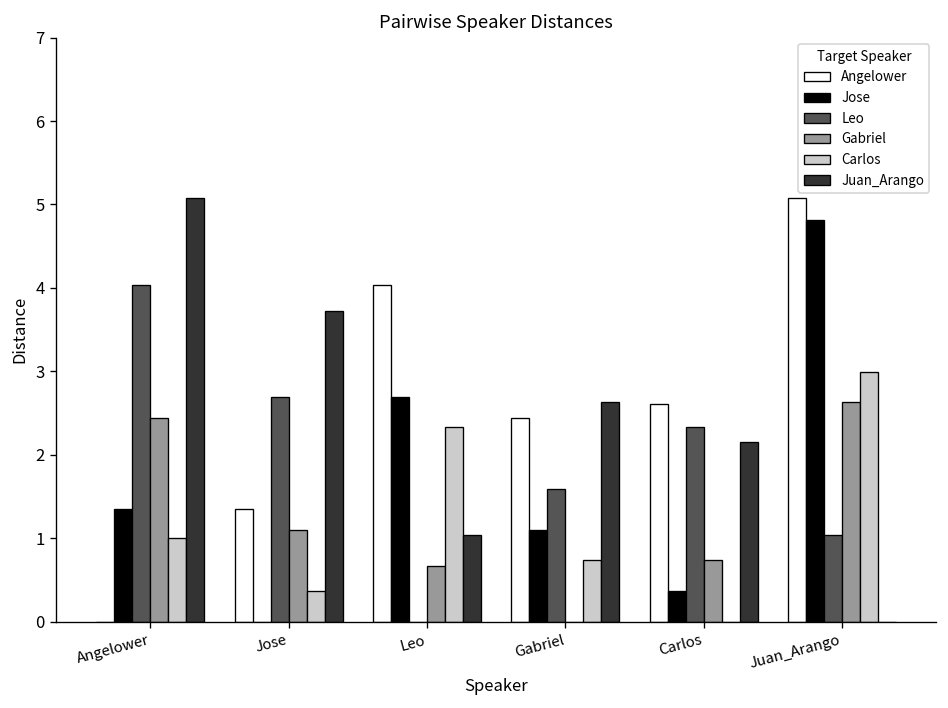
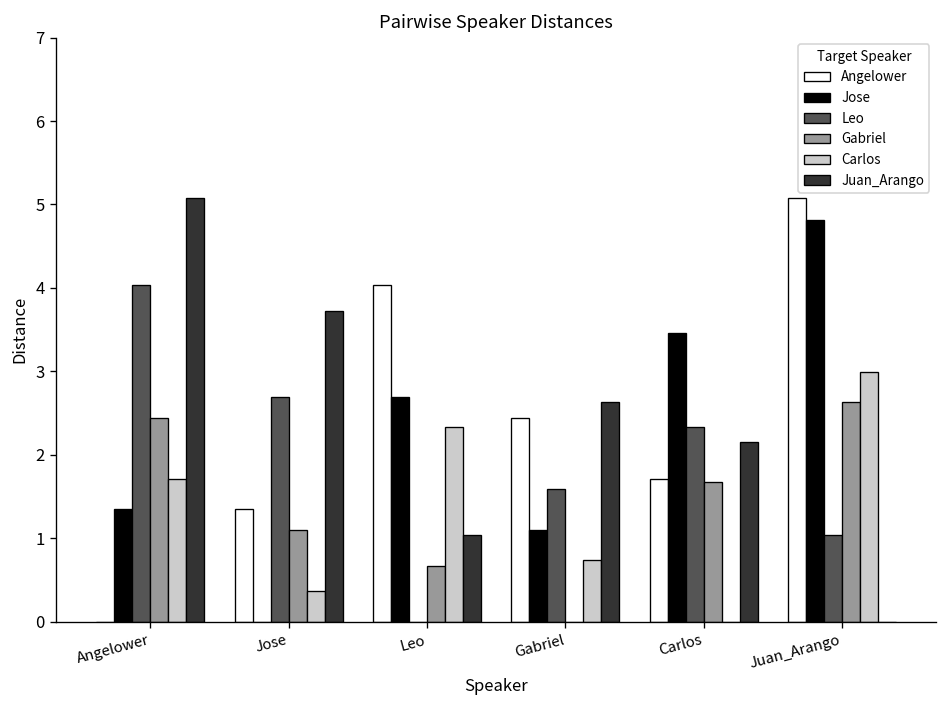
  {
    "Angelower": {
      "Angelower": 0.0,
      "Jose": 1.3,
      "Leo": 4.0,
      "Gabriel": 2.4,
-     "Carlos": 2.6,
+     "Carlos": 1.7,
      "Juan_Arango": 5.1
    },
    "Jose": {
      "Angelower": 1.3,
      "Jose": 0.0,
      "Leo": 2.7,
      "Gabriel": 1.1,
-     "Carlos": 0.4,
+     "Carlos": 3.5,
      "Juan_Arango": 4.8
    },
    "Gabriel": {
      "Angelower": 2.4,
      "Jose": 1.1,
      "Leo": 0.7,
      "Gabriel": 0.0,
-     "Carlos": 0.7,
+     "Carlos": 1.7,
      "Juan_Arango": 2.6
    },
    "Carlos": {
-     "Angelower": 1.0,
+     "Angelower": 1.7,
      "Jose": 0.4,
      "Leo": 2.3,
      "Gabriel": 0.7,
      "Carlos": 0.0,
      "Juan_Arango": 3.0
    }
  }
